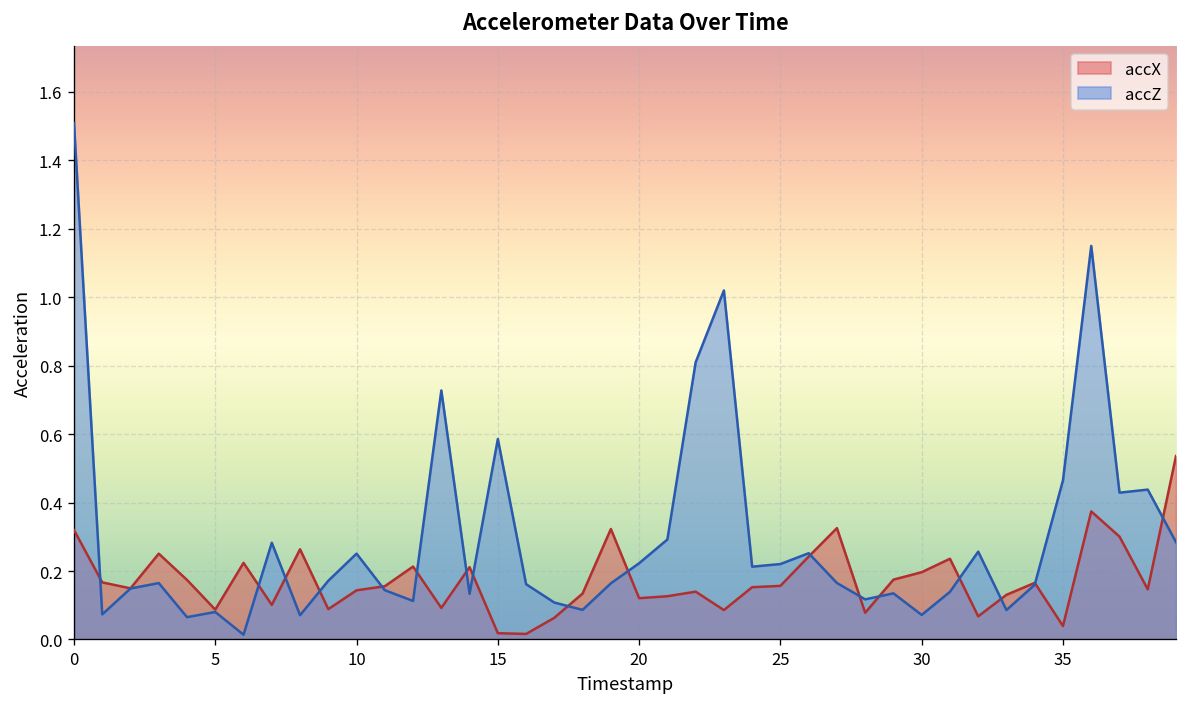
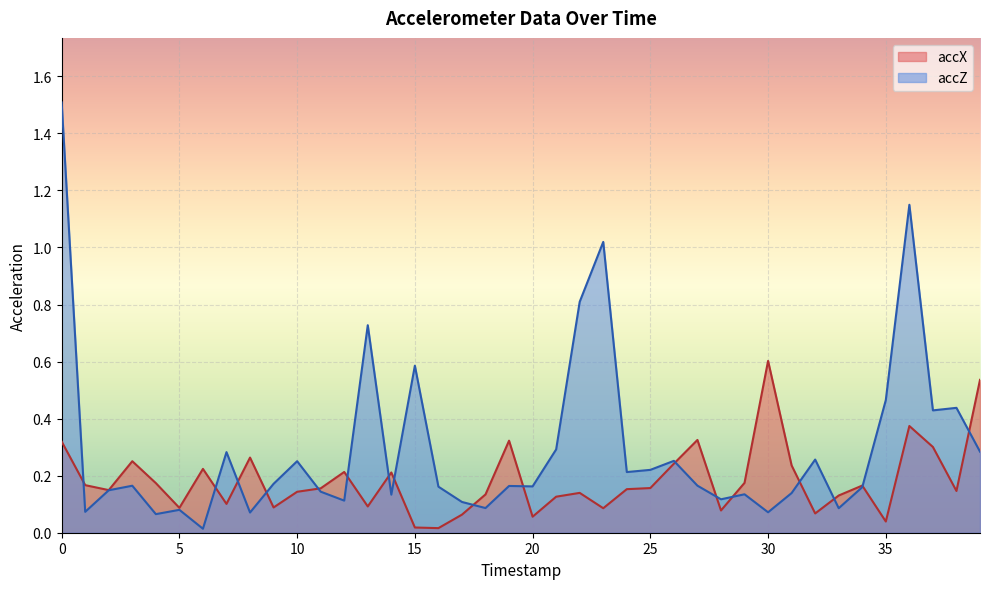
  {
    "accX": {
      "0": 0.32,
      "10": 0.14,
      "15": 0.02,
-     "20": 0.12,
+     "20": 0.06,
      "25": 0.16,
-     "30": 0.20,
+     "30": 0.60,
      "35": 0.04
    },
    "accZ": {
      "0": 1.51,
      "10": 0.25,
      "15": 0.59,
-     "20": 0.22,
+     "20": 0.16,
      "25": 0.22,
      "30": 0.07,
      "35": 0.47
    }
  }
